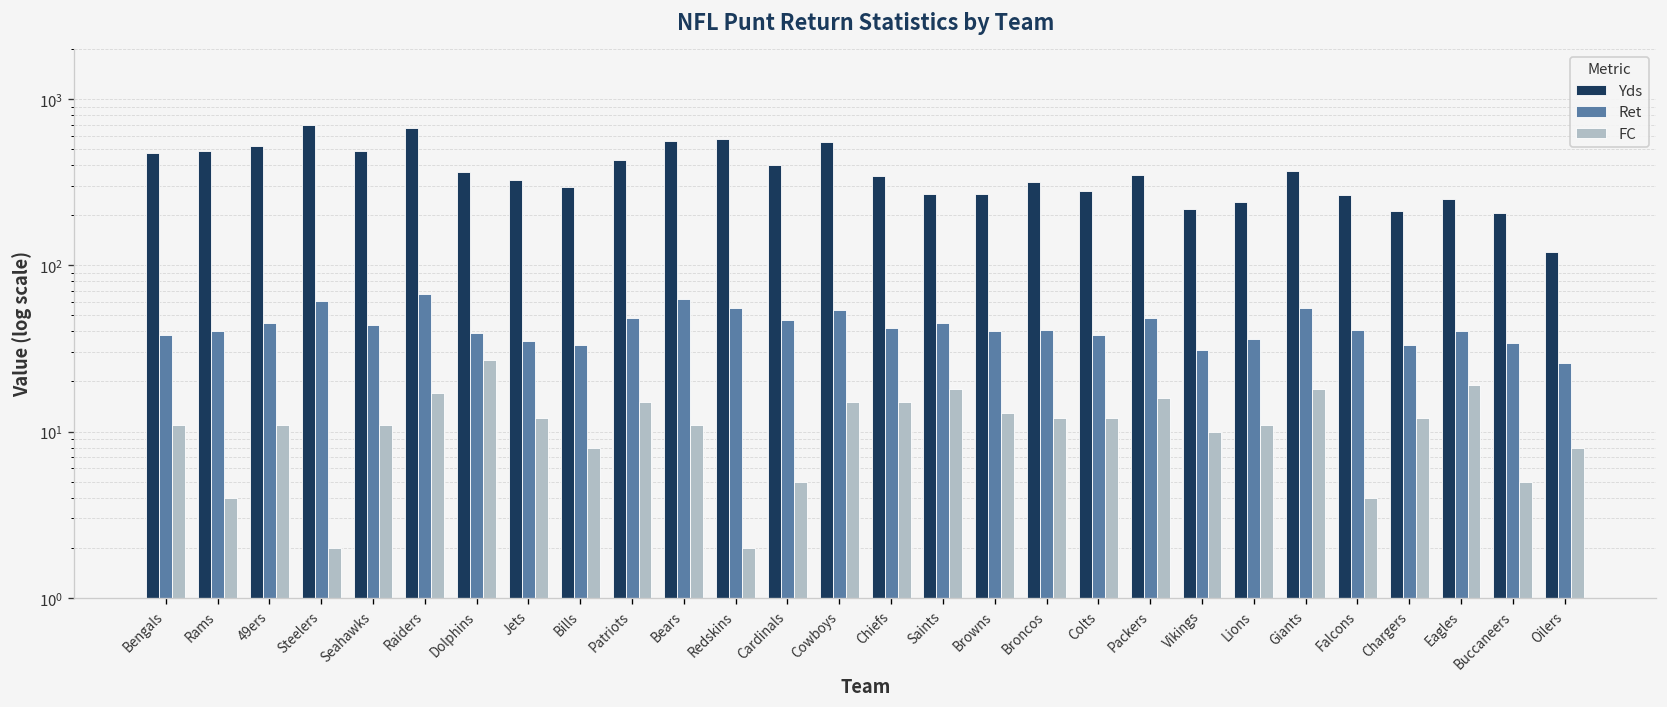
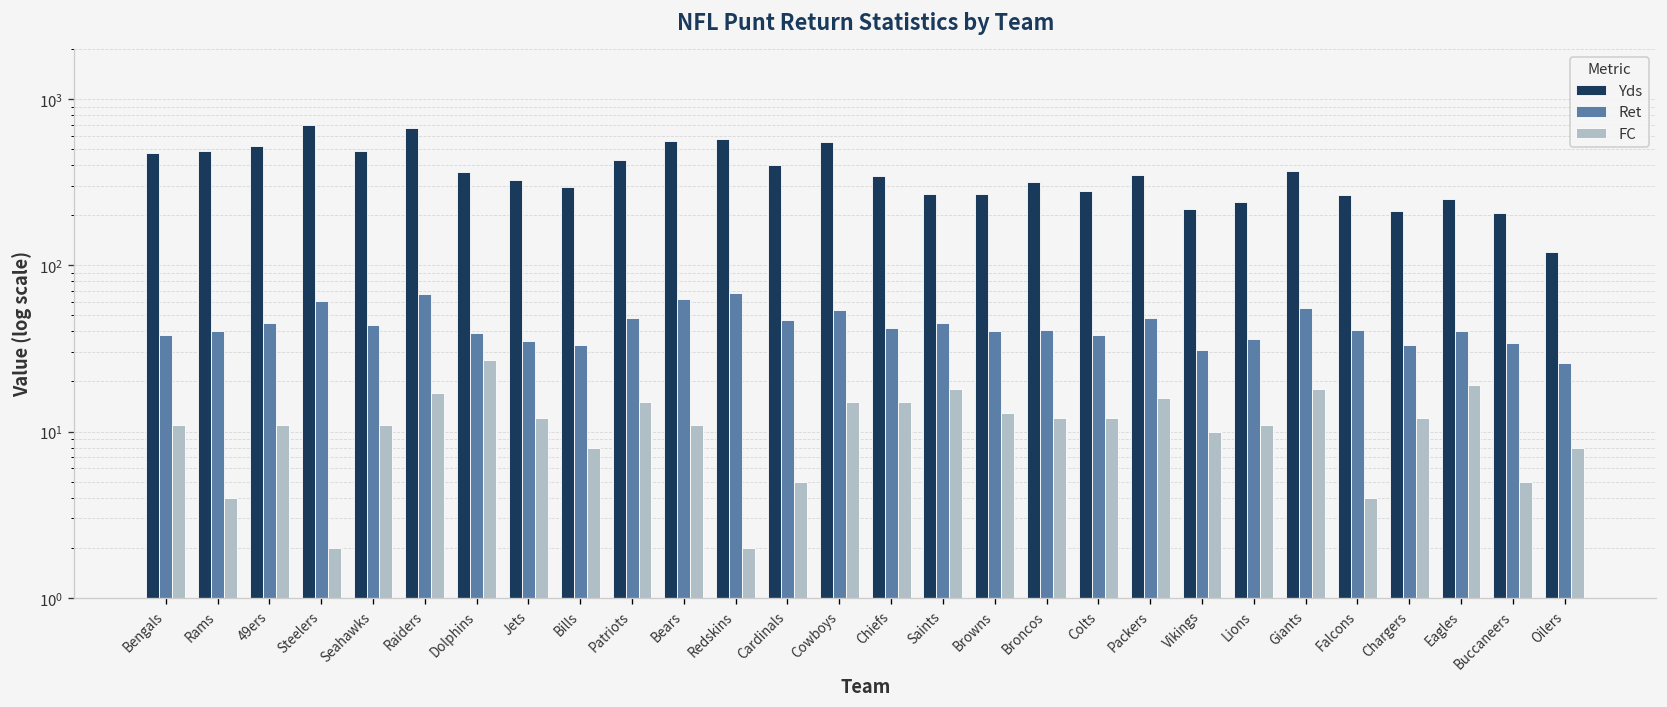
  {
    "Yds": {
      "Bengals": 470,
      "Rams": 490,
      "49ers": 520,
      "Steelers": 700,
      "Seahawks": 480,
      "Raiders": 700,
      "Dolphins": 370,
      "Jets": 320,
      "Bills": 300,
      "Patriots": 430,
      "Bears": 560,
      "Redskins": 570,
      "Cardinals": 400,
      "Cowboys": 550,
      "Chiefs": 350,
      "Saints": 270,
      "Browns": 270,
      "Broncos": 320,
      "Colts": 280,
      "Packers": 350,
      "Vikings": 220,
      "Lions": 240,
      "Giants": 370,
      "Falcons": 260,
      "Chargers": 210,
      "Eagles": 250,
      "Buccaneers": 210,
      "Oilers": 120
    },
    "Ret": {
      "Bengals": 38,
      "Rams": 40,
      "49ers": 45,
      "Steelers": 60,
      "Seahawks": 44,
      "Raiders": 70,
      "Dolphins": 39,
      "Jets": 35,
      "Bills": 33,
      "Patriots": 48,
      "Bears": 60,
-     "Redskins": 55,
+     "Redskins": 70,
      "Cardinals": 47,
      "Cowboys": 54,
      "Chiefs": 42,
      "Saints": 45,
      "Browns": 40,
      "Broncos": 41,
      "Colts": 38,
      "Packers": 48,
      "Vikings": 31,
      "Lions": 36,
      "Giants": 55,
      "Falcons": 41,
      "Chargers": 33,
      "Eagles": 40,
      "Buccaneers": 34,
      "Oilers": 26
    },
    "FC": {
      "Bengals": 11,
      "Rams": 4,
      "49ers": 11,
      "Steelers": 2,
      "Seahawks": 11,
      "Raiders": 17,
      "Dolphins": 27,
      "Jets": 12,
      "Bills": 8,
      "Patriots": 15,
      "Bears": 11,
      "Redskins": 2,
      "Cardinals": 5,
      "Cowboys": 15,
      "Chiefs": 15,
      "Saints": 18,
      "Browns": 13,
      "Broncos": 12,
      "Colts": 12,
      "Packers": 16,
      "Vikings": 10,
      "Lions": 11,
      "Giants": 18,
      "Falcons": 4,
      "Chargers": 12,
      "Eagles": 19,
      "Buccaneers": 5,
      "Oilers": 8
    }
  }
